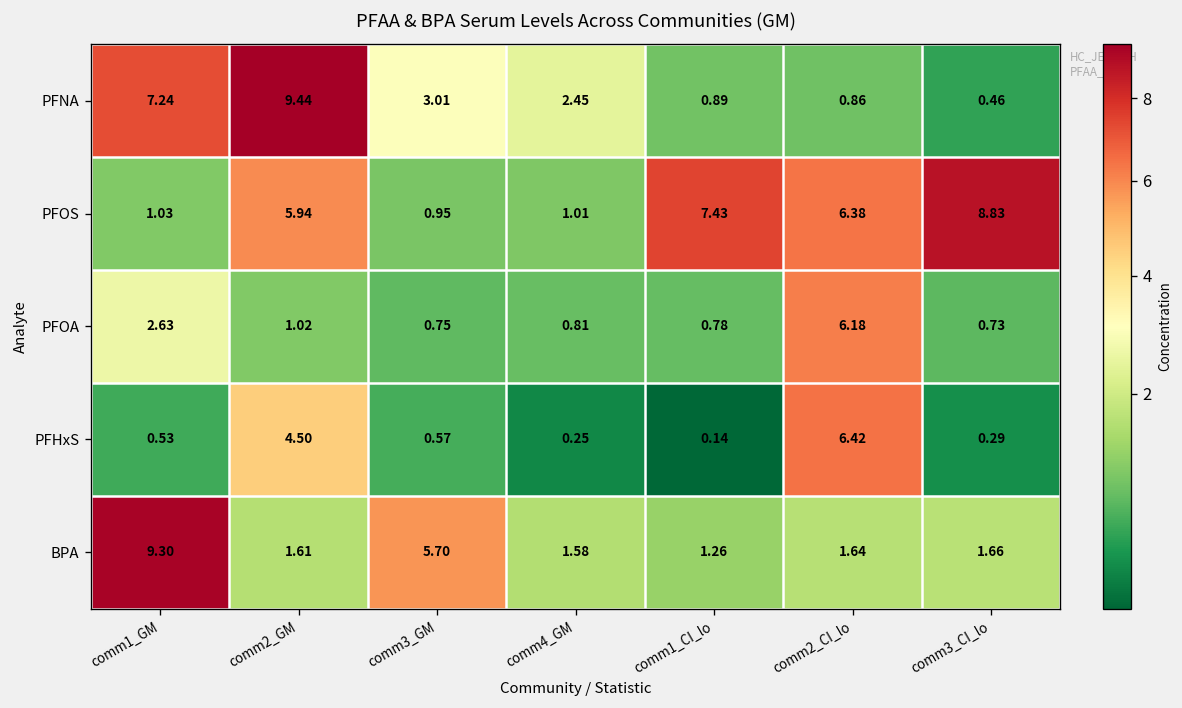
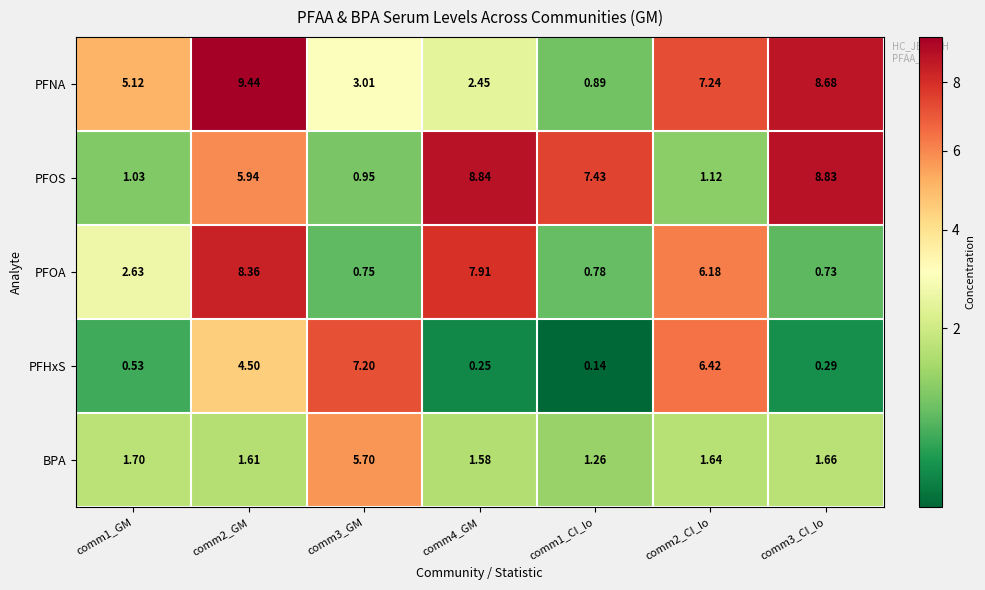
  {
    "PFNA": {
-     "comm1_GM": 7.24,
+     "comm1_GM": 5.12,
      "comm2_GM": 9.44,
      "comm3_GM": 3.01,
      "comm4_GM": 2.45,
      "comm1_CI_lo": 0.89,
-     "comm2_CI_lo": 0.86,
-     "comm3_CI_lo": 0.46
+     "comm2_CI_lo": 7.24,
+     "comm3_CI_lo": 8.68
    },
    "PFOS": {
      "comm1_GM": 1.03,
      "comm2_GM": 5.94,
      "comm3_GM": 0.95,
-     "comm4_GM": 1.01,
+     "comm4_GM": 8.84,
      "comm1_CI_lo": 7.43,
-     "comm2_CI_lo": 6.38,
+     "comm2_CI_lo": 1.12,
      "comm3_CI_lo": 8.83
    },
    "PFOA": {
      "comm1_GM": 2.63,
-     "comm2_GM": 1.02,
+     "comm2_GM": 8.36,
      "comm3_GM": 0.75,
-     "comm4_GM": 0.81,
+     "comm4_GM": 7.91,
      "comm1_CI_lo": 0.78,
      "comm2_CI_lo": 6.18,
      "comm3_CI_lo": 0.73
    },
    "PFHxS": {
      "comm1_GM": 0.53,
      "comm2_GM": 4.50,
-     "comm3_GM": 0.57,
+     "comm3_GM": 7.20,
      "comm4_GM": 0.25,
      "comm1_CI_lo": 0.14,
      "comm2_CI_lo": 6.42,
      "comm3_CI_lo": 0.29
    },
    "BPA": {
-     "comm1_GM": 9.30,
+     "comm1_GM": 1.70,
      "comm2_GM": 1.61,
      "comm3_GM": 5.70,
      "comm4_GM": 1.58,
      "comm1_CI_lo": 1.26,
      "comm2_CI_lo": 1.64,
      "comm3_CI_lo": 1.66
    }
  }
